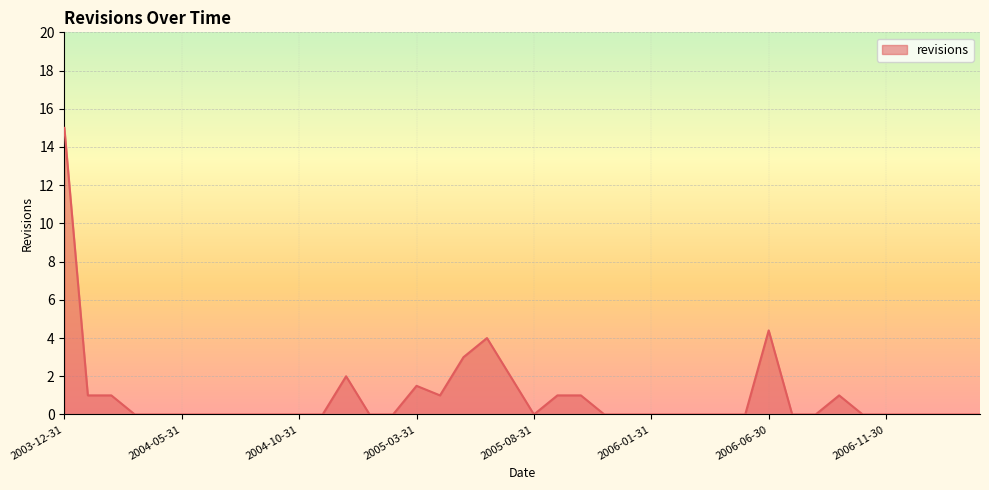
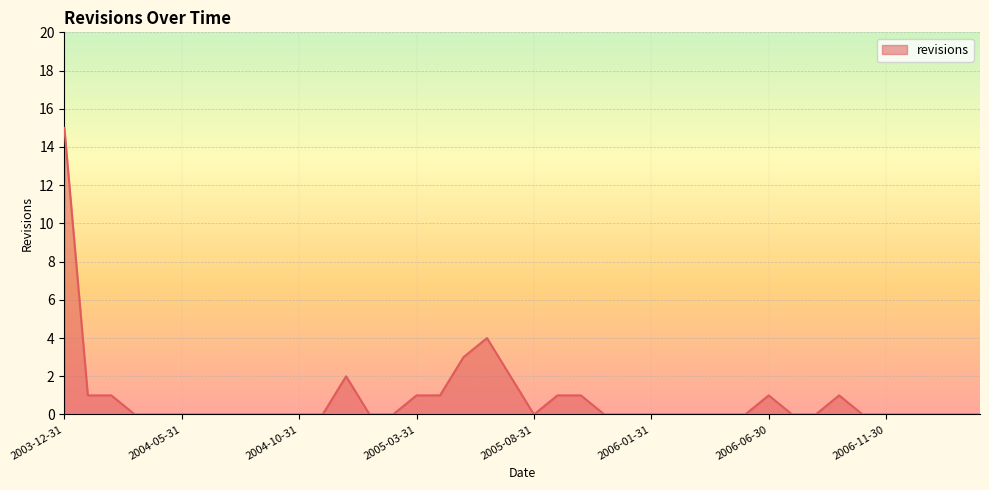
  {
    "2003-12-31": 15.0,
    "2004-05-31": 0.0,
    "2004-10-31": 0.0,
-   "2005-03-31": 1.5,
+   "2005-03-31": 1.0,
    "2005-08-31": 0.0,
    "2006-01-31": 0.0,
-   "2006-06-30": 4.4,
+   "2006-06-30": 1.0,
    "2006-11-30": 0.0
  }
